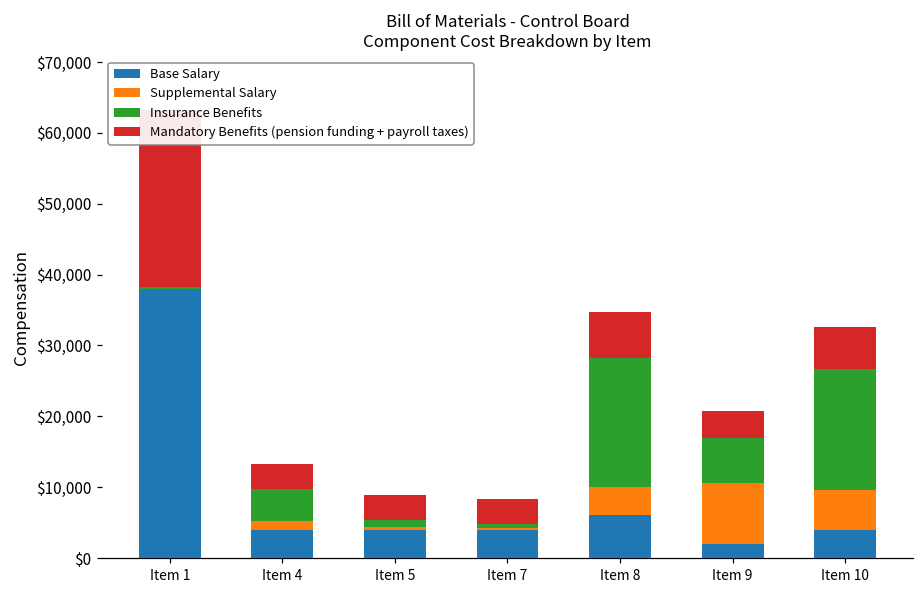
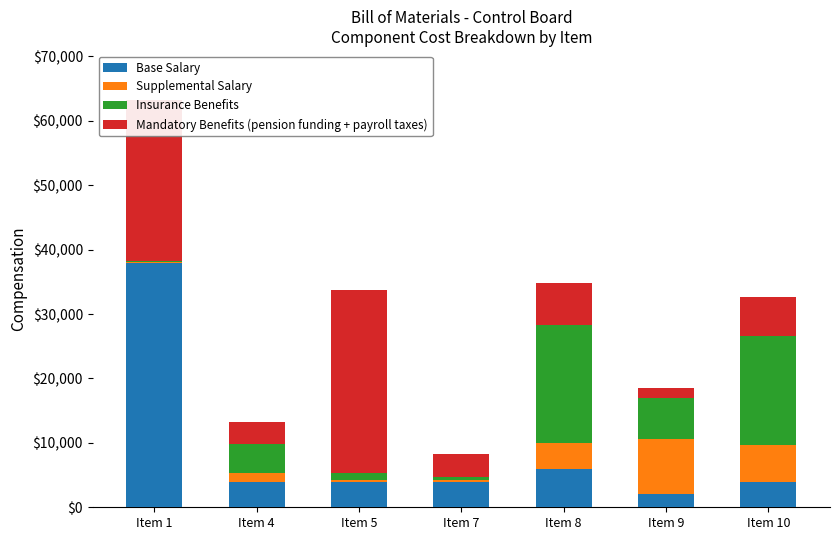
  {
    "Base Salary": {
      "Item 1": "$38,000",
      "Item 4": "$4,000",
      "Item 5": "$4,000",
      "Item 7": "$4,000",
      "Item 8": "$6,000",
      "Item 9": "$2,000",
      "Item 10": "$4,000"
    },
    "Supplemental Salary": {
      "Item 4": "$1,000",
      "Item 8": "$4,000",
      "Item 9": "$9,000",
      "Item 10": "$6,000"
    },
    "Insurance Benefits": {
      "Item 4": "$4,000",
      "Item 5": "$1,000",
      "Item 7": "$1,000",
      "Item 8": "$18,000",
      "Item 9": "$6,000",
      "Item 10": "$17,000"
    },
    "Mandatory Benefits (pension funding + payroll taxes)": {
      "Item 4": "$4,000",
-     "Item 5": "$4,000",
+     "Item 5": "$28,000",
      "Item 7": "$4,000",
      "Item 8": "$7,000",
-     "Item 9": "$4,000",
+     "Item 9": "$2,000",
      "Item 10": "$6,000"
    }
  }
